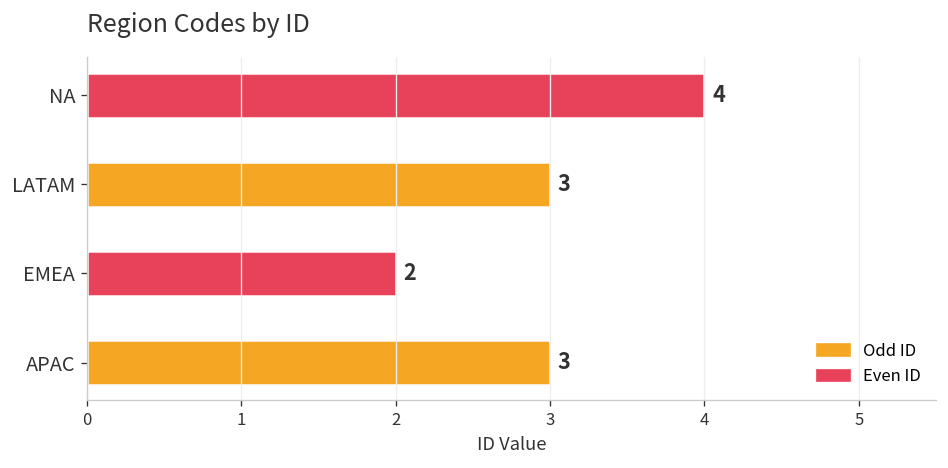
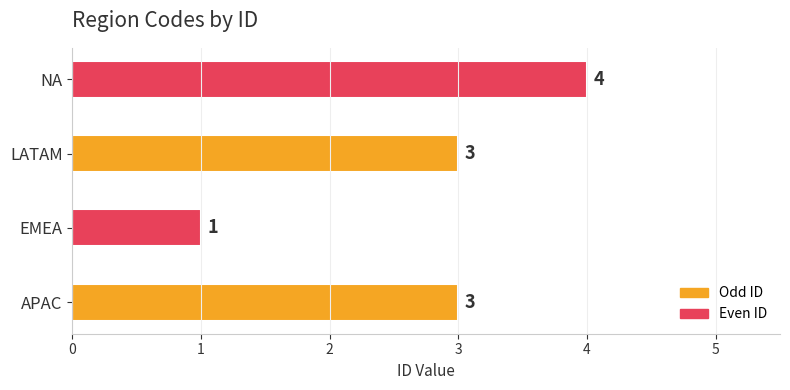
  {
    "NA": 4,
    "LATAM": 3,
-   "EMEA": 2,
+   "EMEA": 1,
    "APAC": 3
  }
